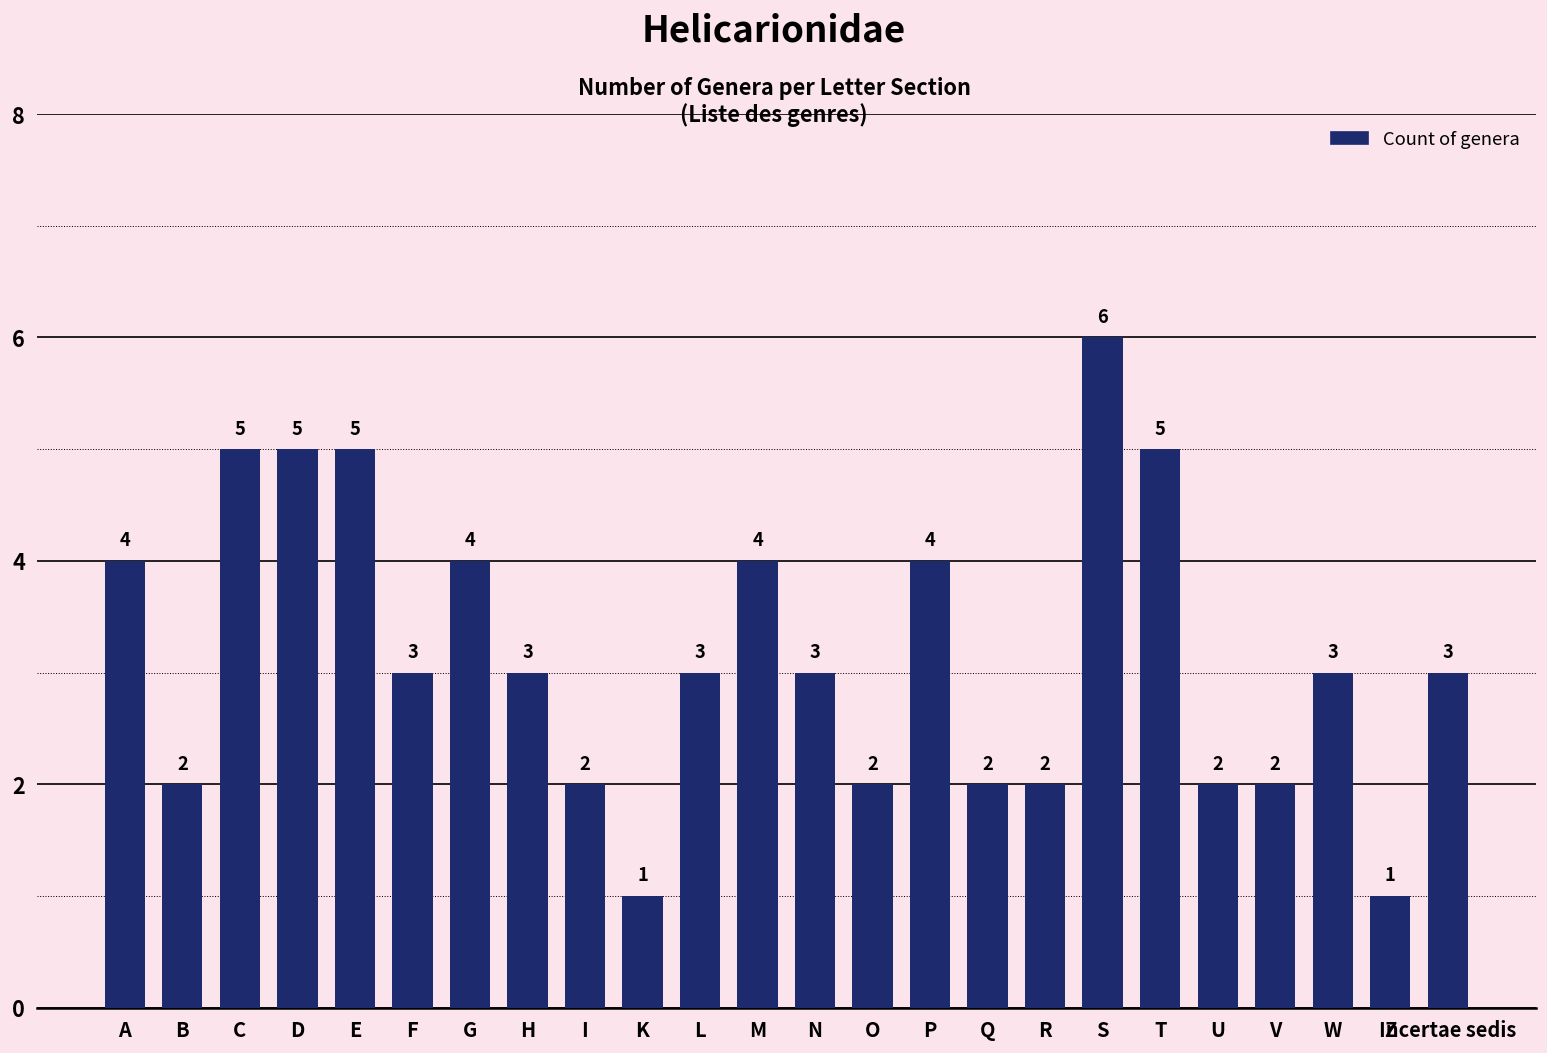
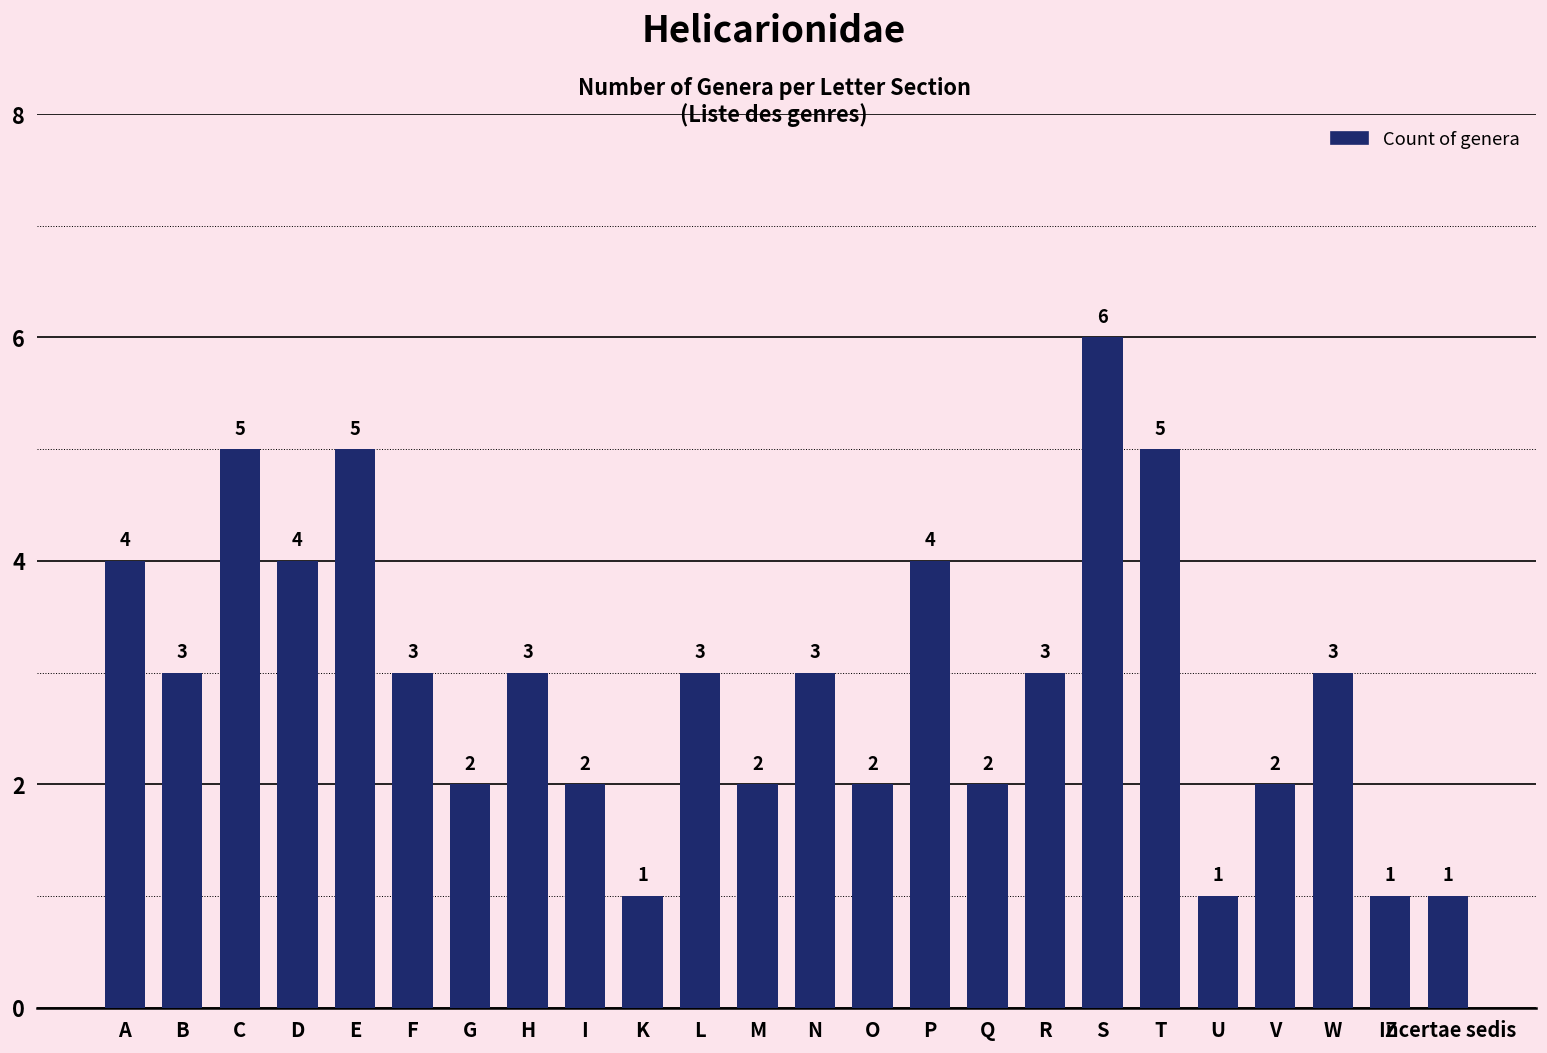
  {
    "A": 4,
-   "B": 2,
+   "B": 3,
    "C": 5,
-   "D": 5,
+   "D": 4,
    "E": 5,
    "F": 3,
-   "G": 4,
+   "G": 2,
    "H": 3,
    "I": 2,
    "K": 1,
    "L": 3,
-   "M": 4,
+   "M": 2,
    "N": 3,
    "O": 2,
    "P": 4,
    "Q": 2,
-   "R": 2,
+   "R": 3,
    "S": 6,
    "T": 5,
-   "U": 2,
+   "U": 1,
    "V": 2,
    "W": 3,
-   "Incertae sedis": 3
+   "Incertae sedis": 1
  }
